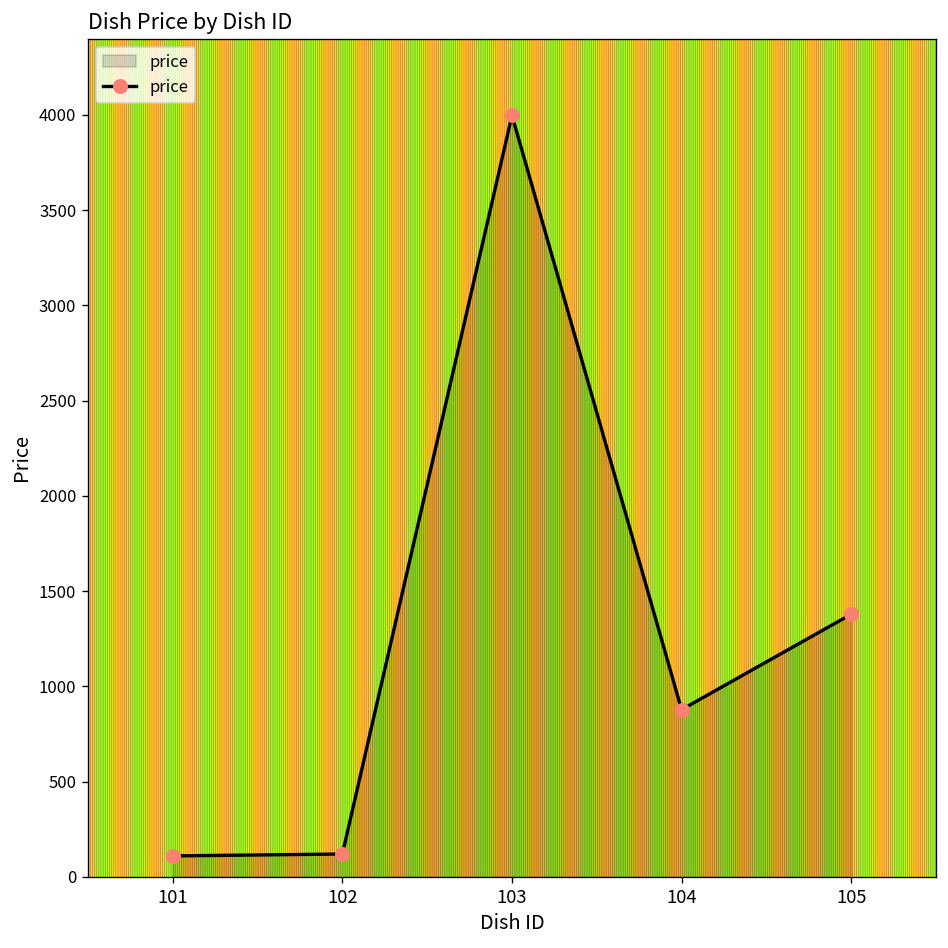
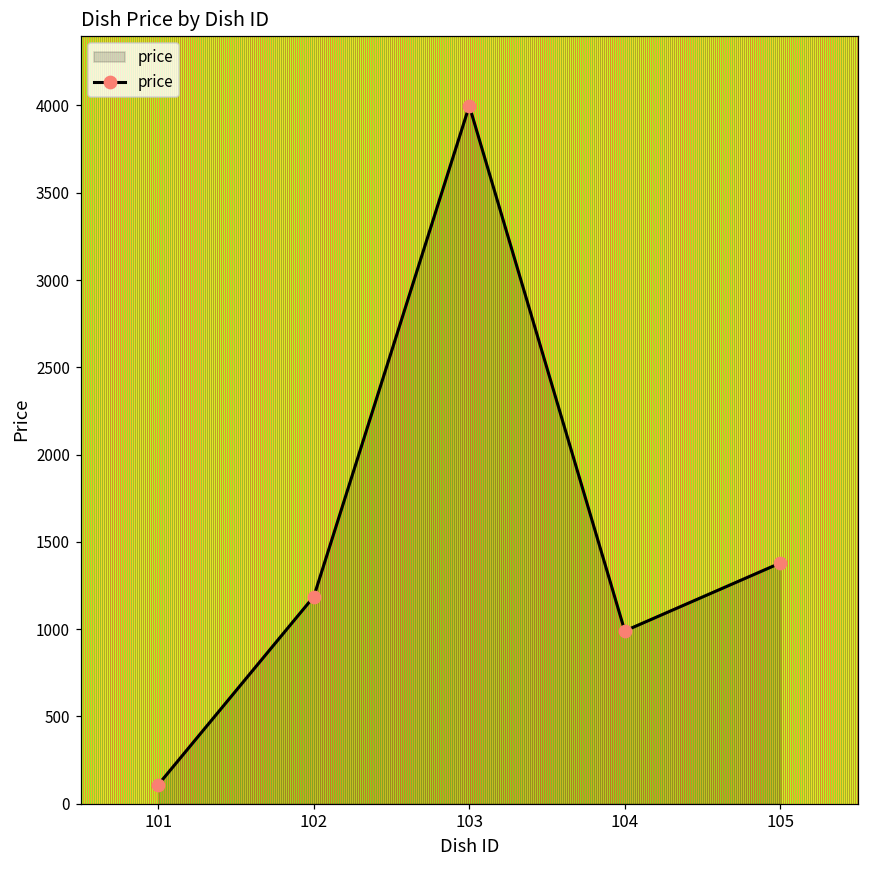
  {
    "101": 110,
-   "102": 120,
+   "102": 1190,
    "103": 4000,
-   "104": 880,
+   "104": 990,
    "105": 1380
  }
